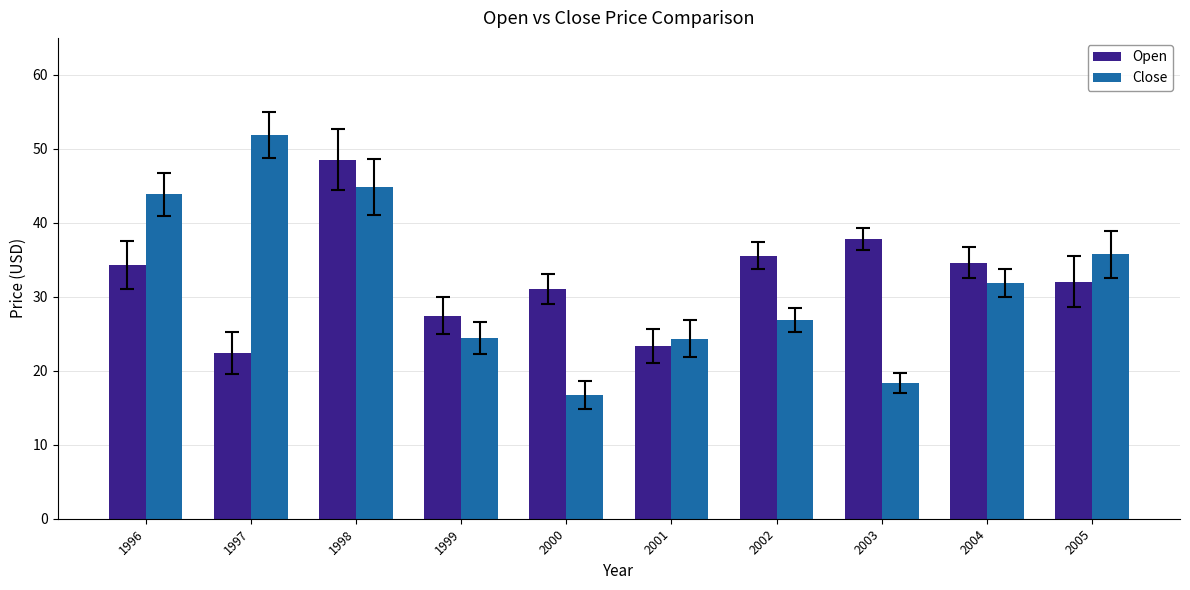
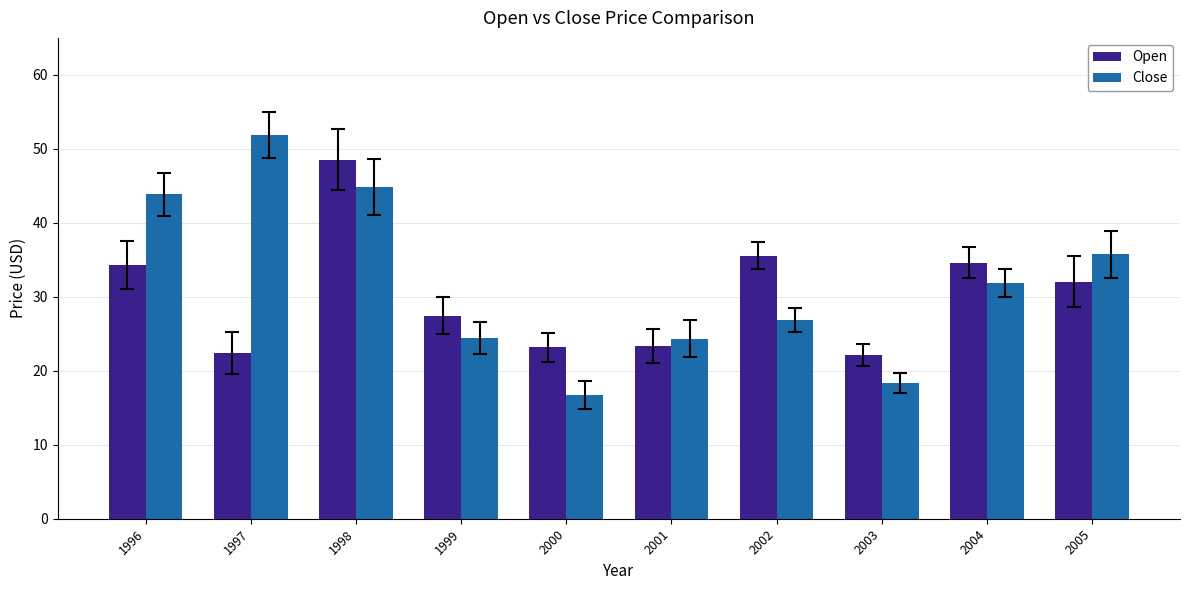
  {
    "Open": {
      "1996": 34,
      "1997": 22,
      "1998": 49,
      "1999": 27,
-     "2000": 31,
+     "2000": 23,
      "2001": 23,
      "2002": 36,
-     "2003": 38,
+     "2003": 22,
      "2004": 35,
      "2005": 32
    }
  }
